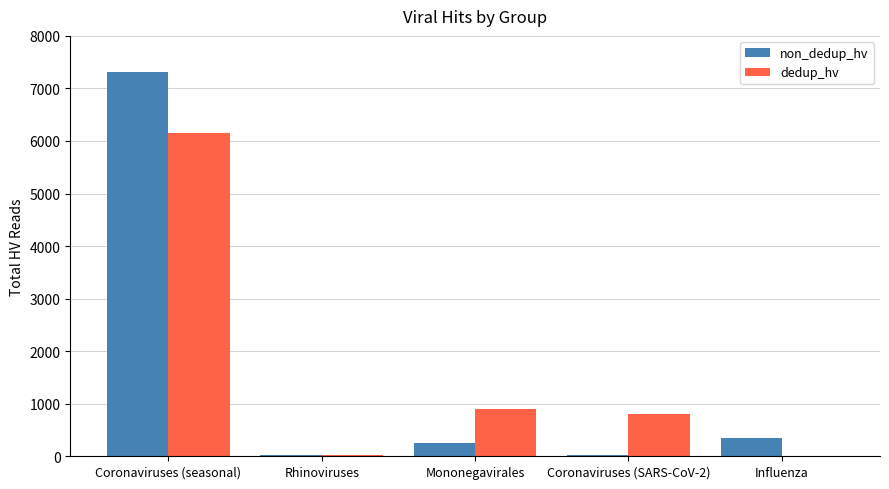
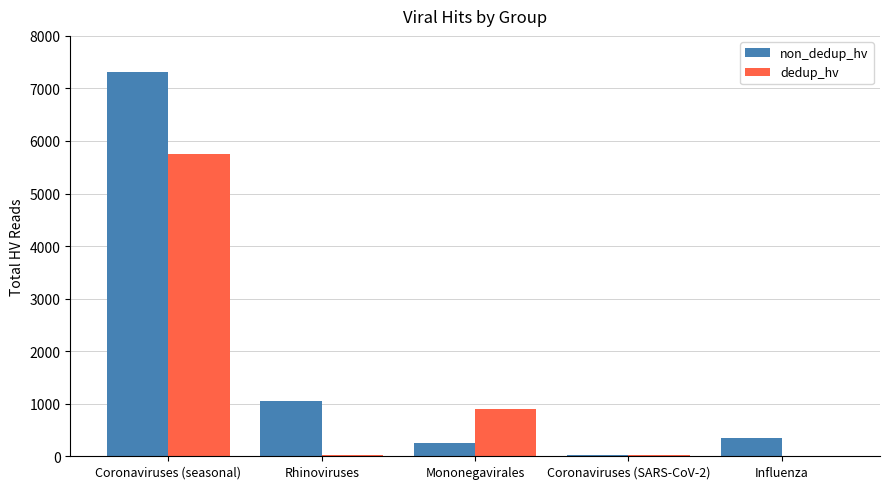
  {
    "non_dedup_hv": {
      "Coronaviruses (seasonal)": 7300,
-     "Rhinoviruses": 0,
+     "Rhinoviruses": 1000,
      "Mononegavirales": 300,
      "Influenza": 400
    },
    "dedup_hv": {
-     "Coronaviruses (seasonal)": 6100,
+     "Coronaviruses (seasonal)": 5800,
      "Mononegavirales": 900,
-     "Coronaviruses (SARS-CoV-2)": 800
+     "Coronaviruses (SARS-CoV-2)": 0
    }
  }
